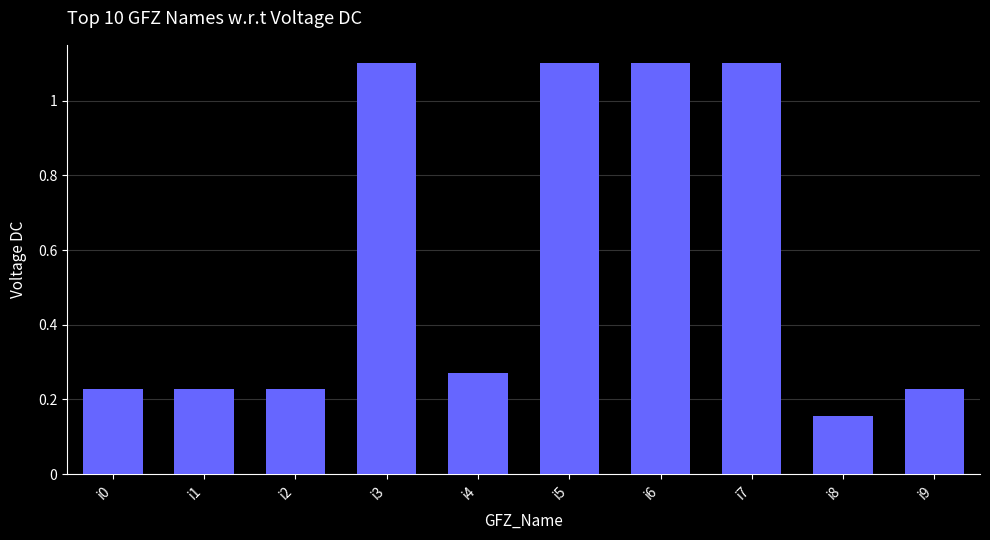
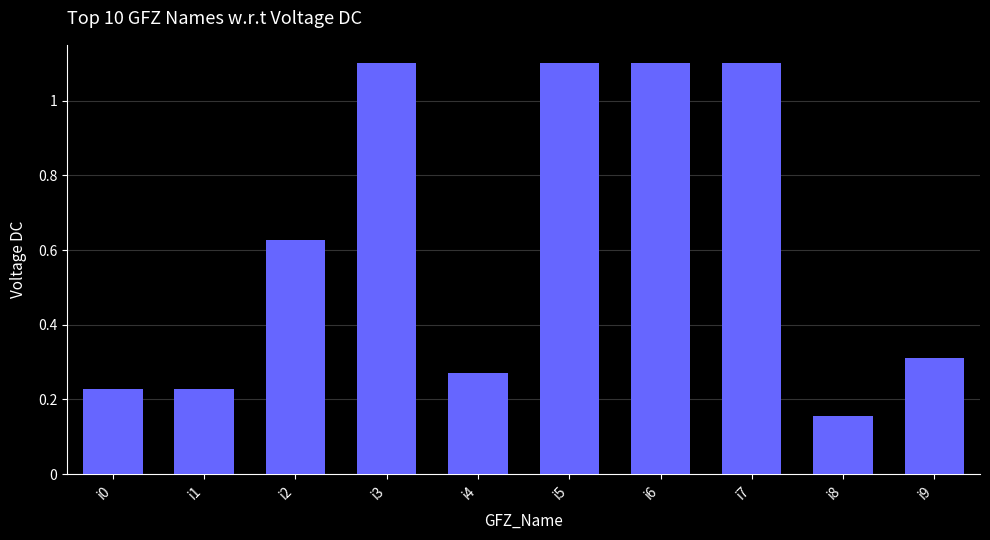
  {
    "i0": 0.23,
    "i1": 0.23,
-   "i2": 0.23,
+   "i2": 0.63,
    "i3": 1.10,
    "i4": 0.27,
    "i5": 1.10,
    "i6": 1.10,
    "i7": 1.10,
    "i8": 0.16,
-   "i9": 0.23
+   "i9": 0.31
  }
